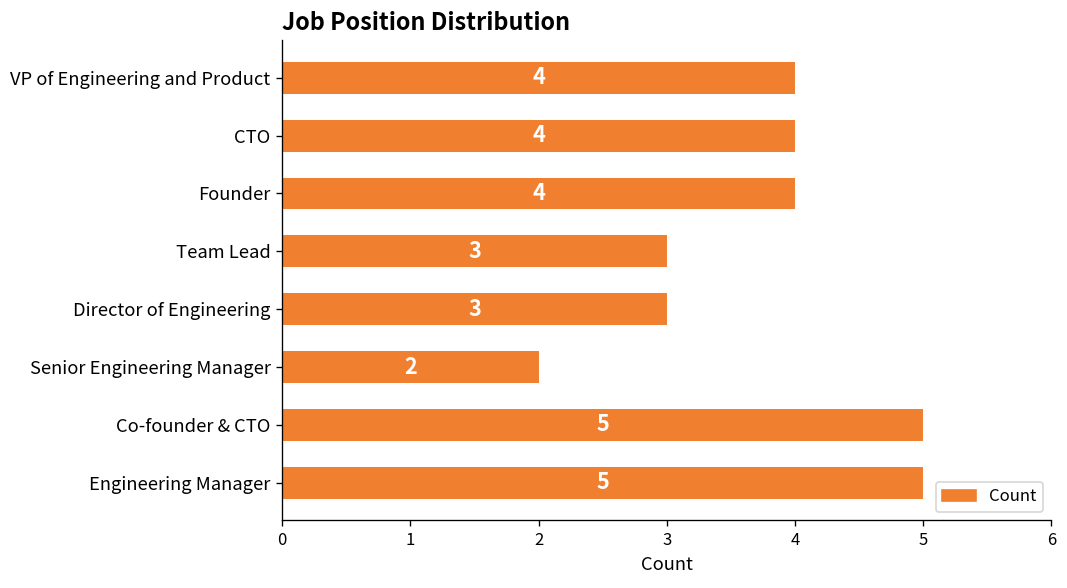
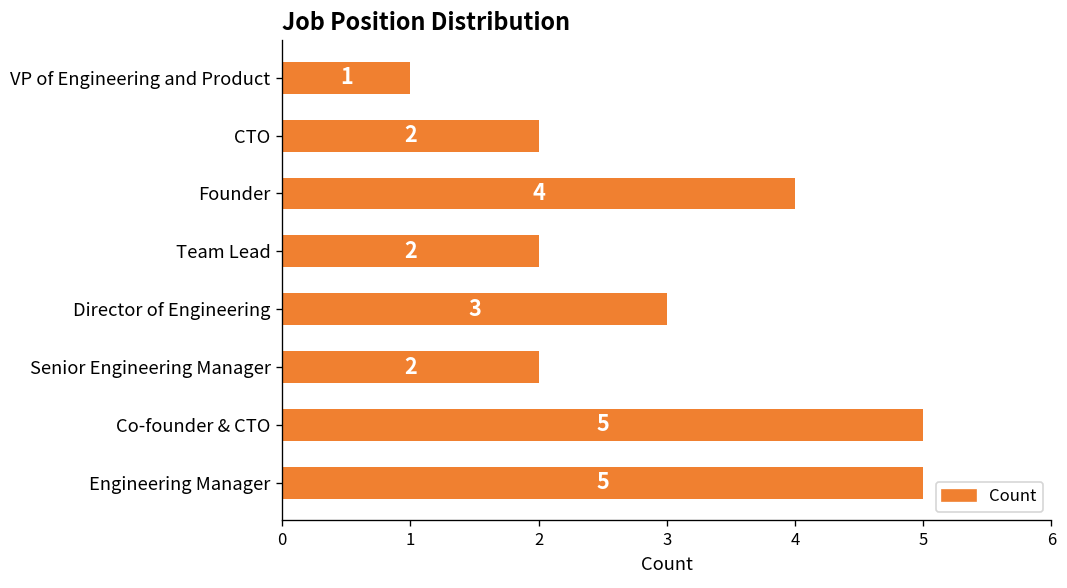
  {
-   "VP of Engineering and Product": 4,
-   "CTO": 4,
+   "VP of Engineering and Product": 1,
+   "CTO": 2,
    "Founder": 4,
-   "Team Lead": 3,
+   "Team Lead": 2,
    "Director of Engineering": 3,
    "Senior Engineering Manager": 2,
    "Co-founder & CTO": 5,
    "Engineering Manager": 5
  }
